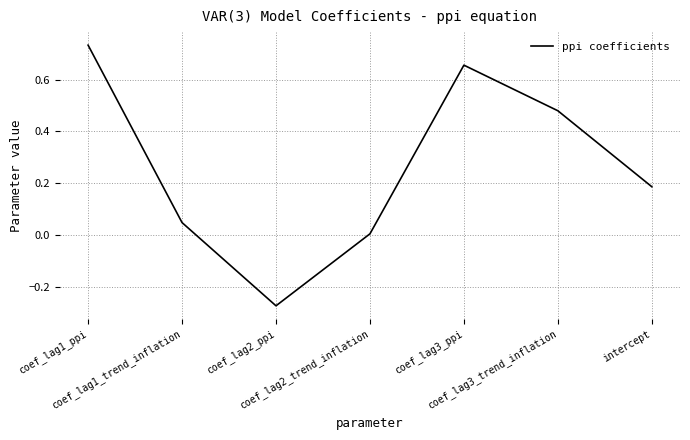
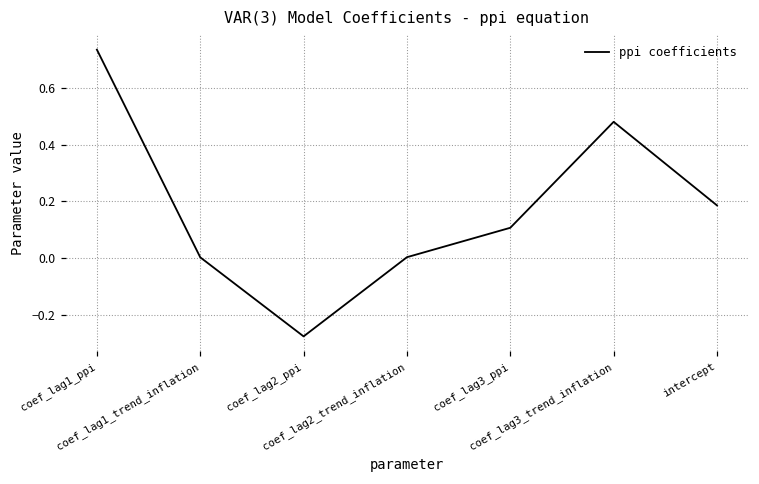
  {
    "coef_lag1_ppi": 0.73,
-   "coef_lag1_trend_inflation": 0.05,
+   "coef_lag1_trend_inflation": 0.00,
    "coef_lag2_ppi": -0.27,
    "coef_lag2_trend_inflation": 0.00,
-   "coef_lag3_ppi": 0.66,
+   "coef_lag3_ppi": 0.11,
    "coef_lag3_trend_inflation": 0.48,
    "intercept": 0.19
  }
